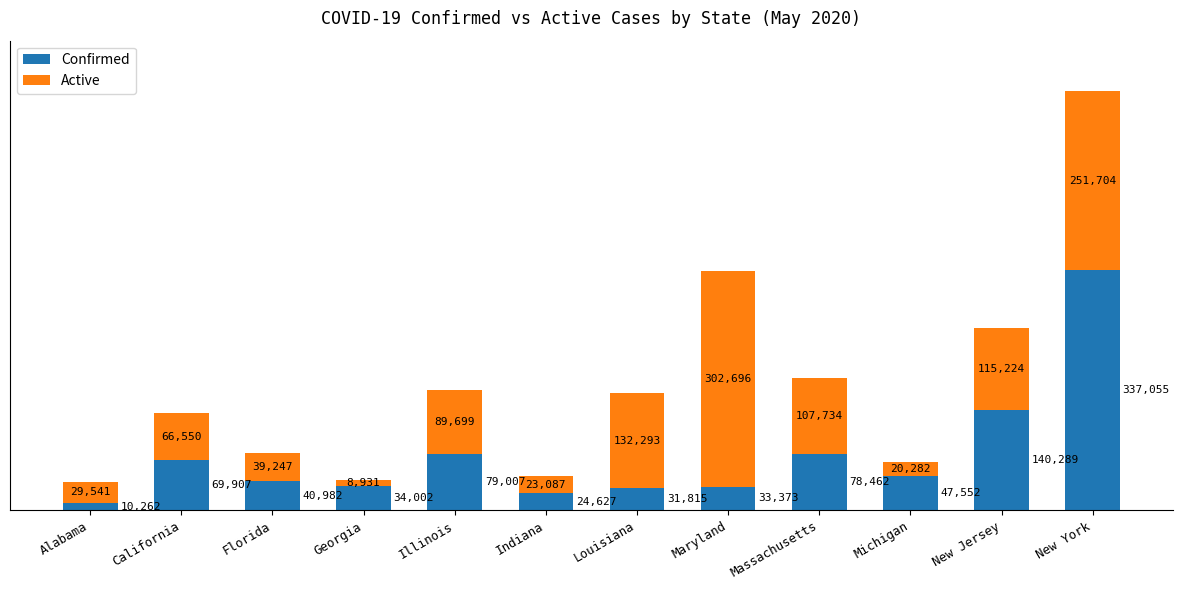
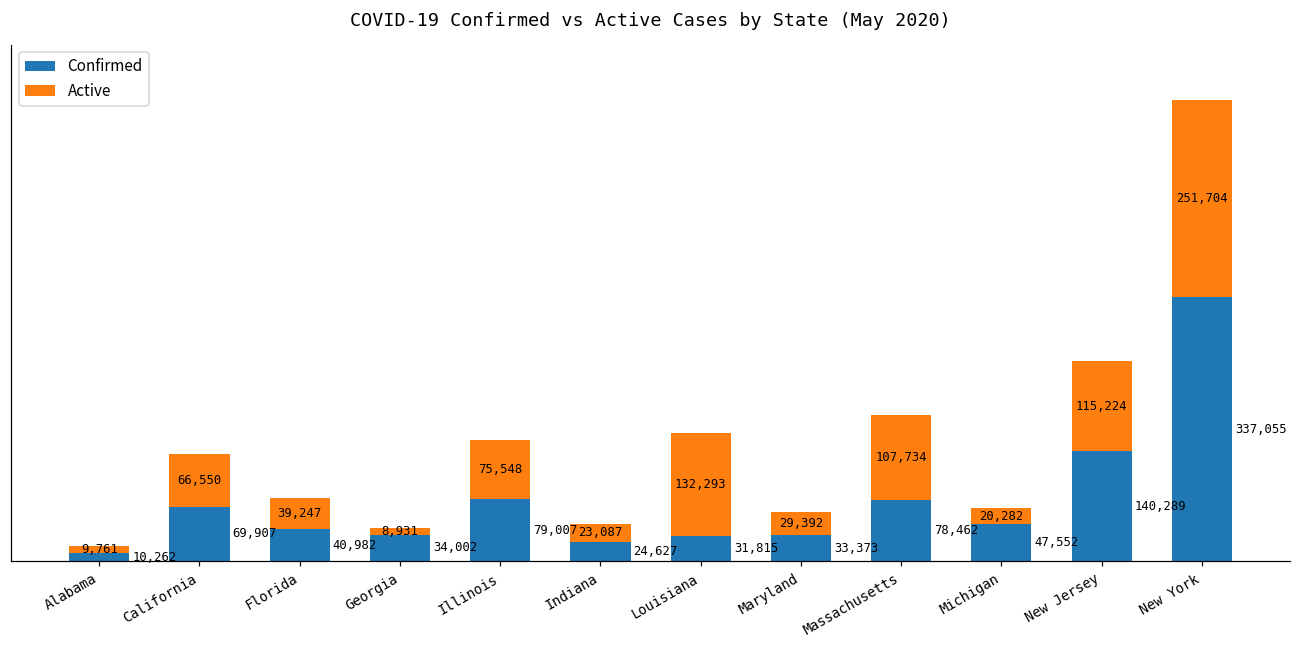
  {
    "Active": {
-     "Alabama": "29,541",
+     "Alabama": "9,761",
      "California": "66,550",
      "Florida": "39,247",
      "Georgia": "8,931",
-     "Illinois": "89,699",
+     "Illinois": "75,548",
      "Indiana": "23,087",
      "Louisiana": "132,293",
-     "Maryland": "302,696",
+     "Maryland": "29,392",
      "Massachusetts": "107,734",
      "Michigan": "20,282",
      "New Jersey": "115,224",
      "New York": "251,704"
    }
  }
